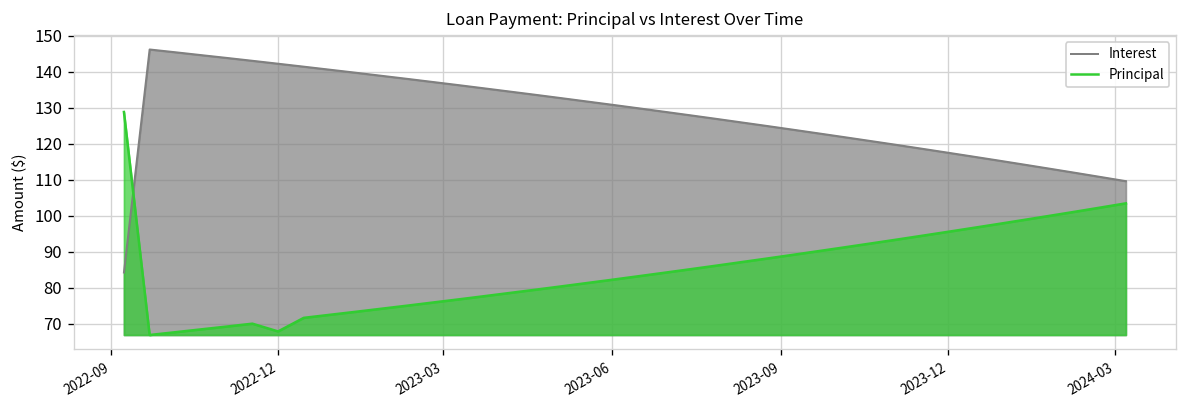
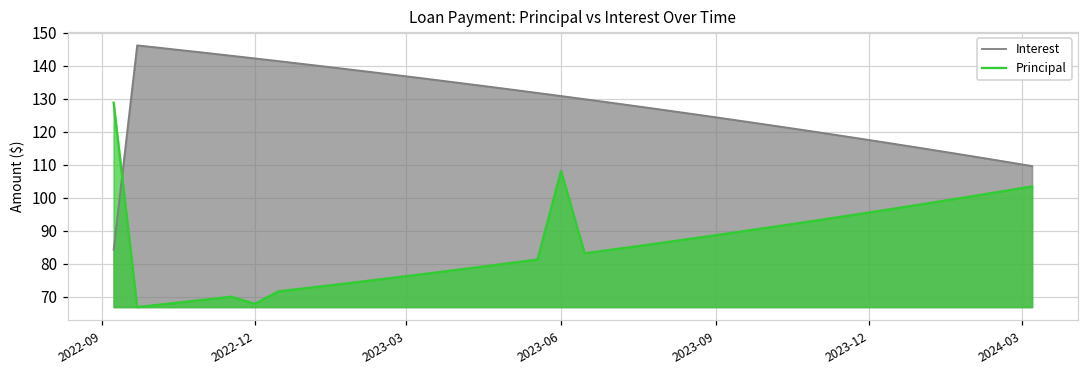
  {
    "Interest": {
      "2022-12": 142,
      "2023-06": 131
    },
    "Principal": {
      "2022-12": 68,
-     "2023-06": 82
+     "2023-06": 108
    }
  }
